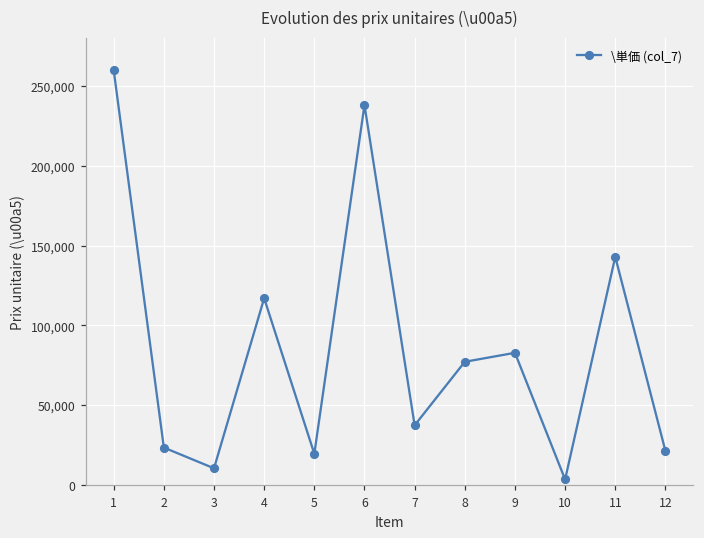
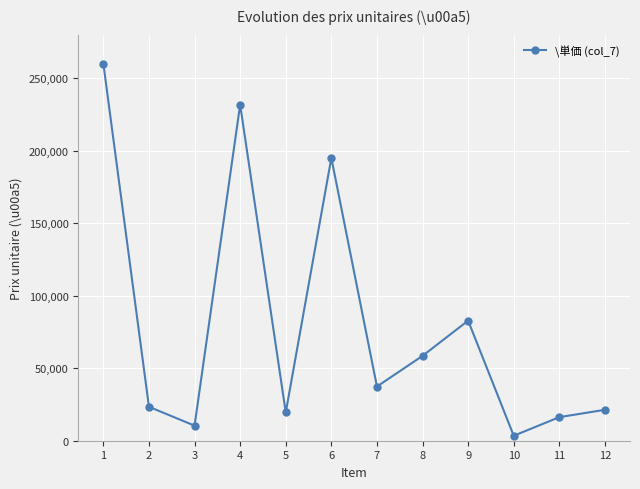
  {
    "1": "260,000",
    "2": "23,000",
    "3": "10,000",
-   "4": "117,000",
+   "4": "232,000",
    "5": "20,000",
-   "6": "238,000",
+   "6": "195,000",
    "7": "37,000",
-   "8": "77,000",
+   "8": "59,000",
    "9": "83,000",
    "10": "3,000",
-   "11": "143,000",
+   "11": "16,000",
    "12": "21,000"
  }
